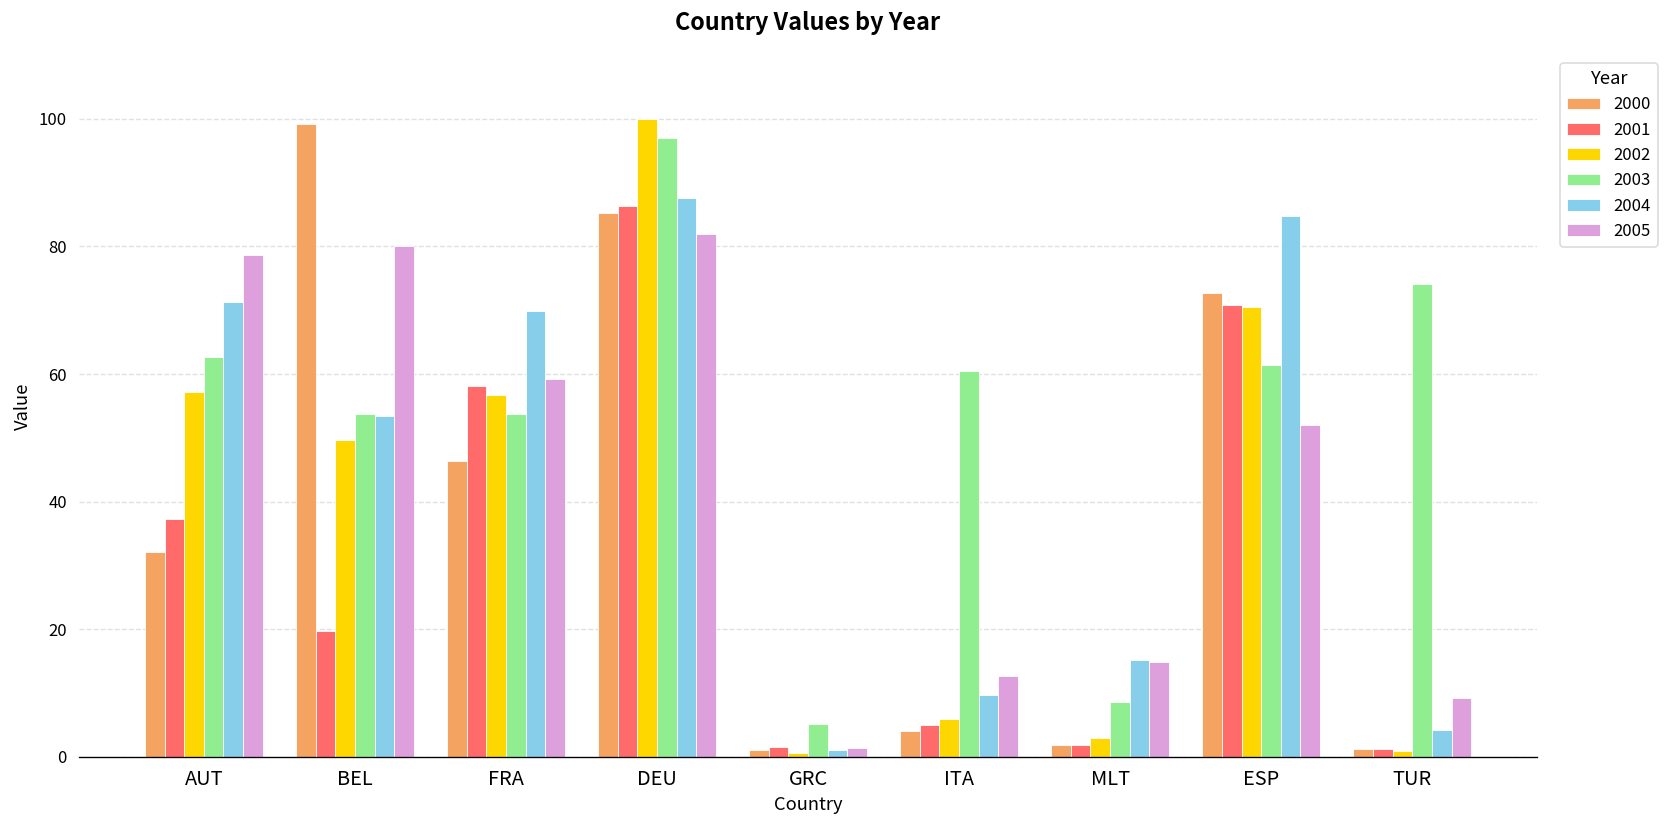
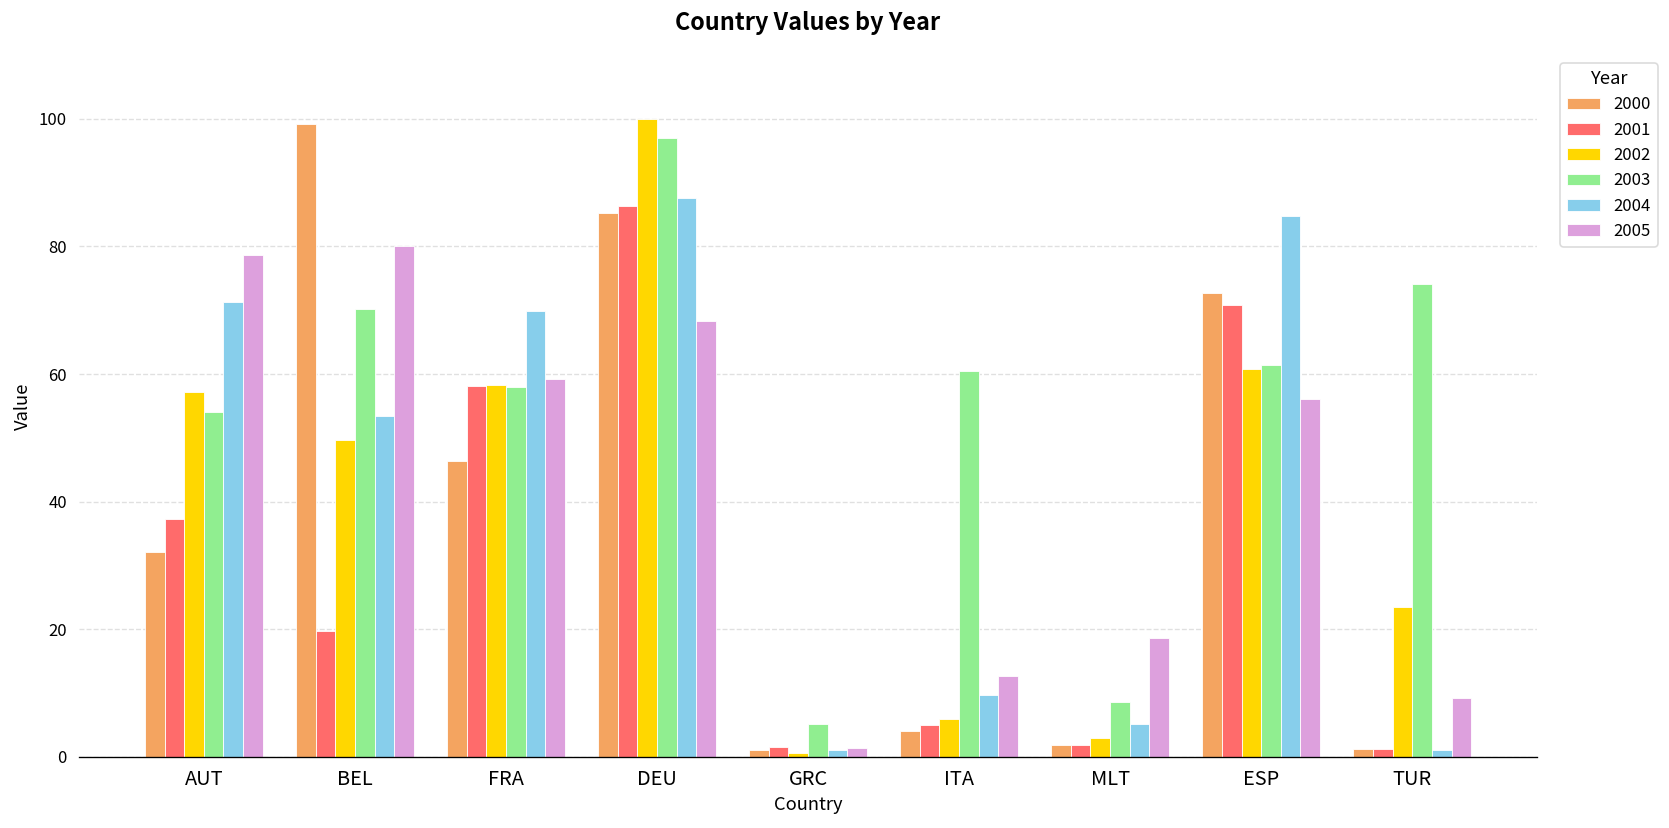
  {
    "2002": {
      "AUT": 57,
      "BEL": 50,
-     "FRA": 57,
+     "FRA": 58,
      "DEU": 100,
      "GRC": 1,
      "ITA": 6,
      "MLT": 3,
-     "ESP": 71,
-     "TUR": 1
+     "ESP": 61,
+     "TUR": 24
    },
    "2003": {
-     "AUT": 63,
-     "BEL": 54,
-     "FRA": 54,
+     "AUT": 54,
+     "BEL": 70,
+     "FRA": 58,
      "DEU": 97,
      "GRC": 5,
      "ITA": 61,
      "MLT": 9,
      "ESP": 61,
      "TUR": 74
    },
    "2004": {
      "AUT": 71,
      "BEL": 53,
      "FRA": 70,
      "DEU": 88,
      "GRC": 1,
      "ITA": 10,
-     "MLT": 15,
+     "MLT": 5,
      "ESP": 85,
-     "TUR": 4
+     "TUR": 1
    },
    "2005": {
      "AUT": 79,
      "BEL": 80,
      "FRA": 59,
-     "DEU": 82,
+     "DEU": 68,
      "GRC": 1,
      "ITA": 13,
-     "MLT": 15,
-     "ESP": 52,
+     "MLT": 19,
+     "ESP": 56,
      "TUR": 9
    }
  }
